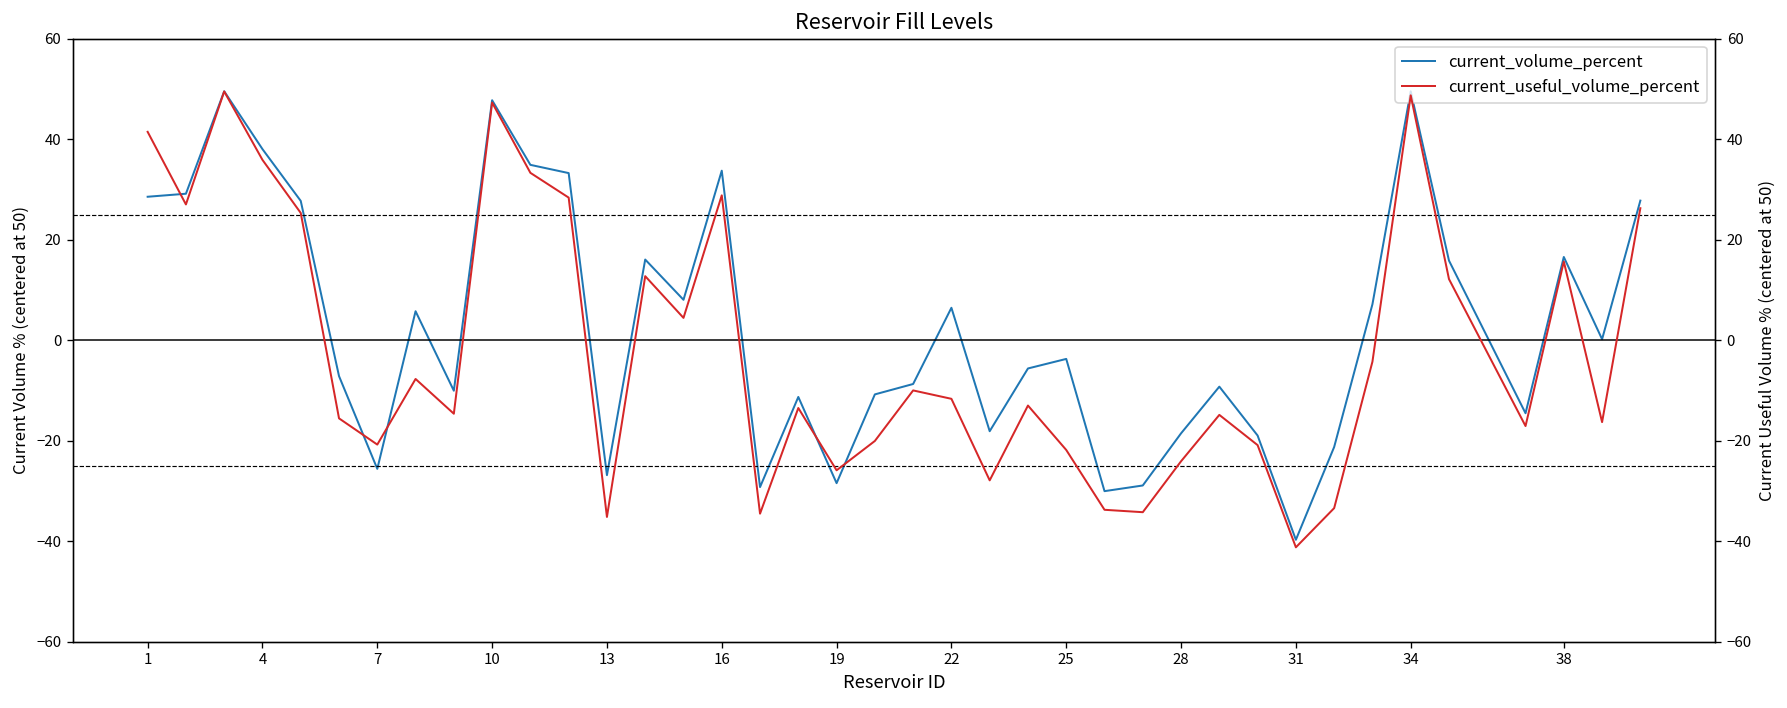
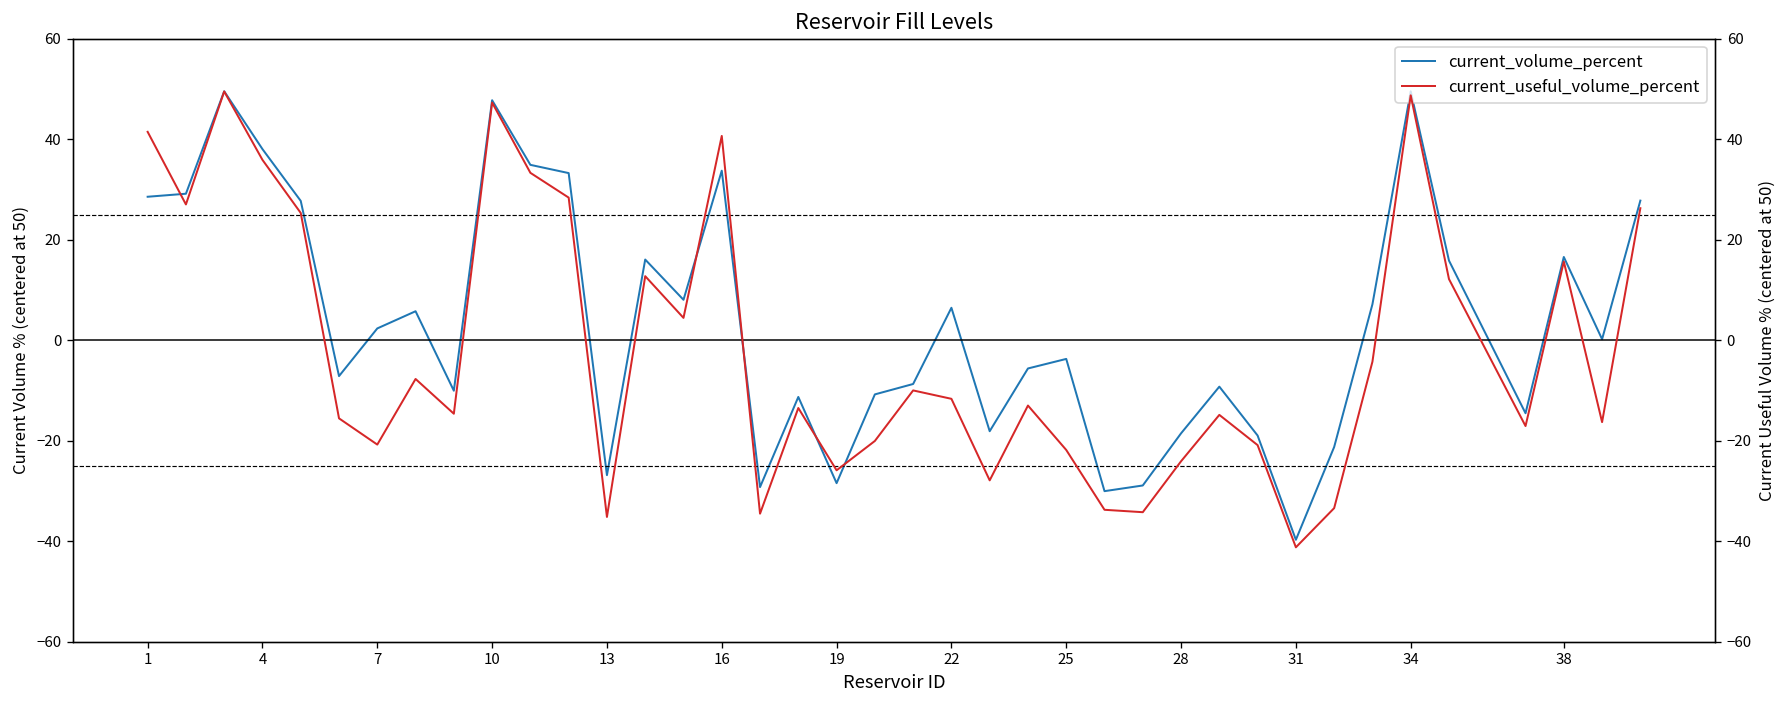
  {
    "current_volume_percent": {
      "1": 29,
      "4": 38,
-     "7": -26,
+     "7": 2,
      "10": 48,
      "13": -27,
      "16": 34,
      "19": -28,
      "22": 6,
      "25": -4,
      "28": -19,
      "31": -40,
      "38": 17
    },
    "current_useful_volume_percent": {
      "1": 41,
      "4": 36,
      "7": -21,
      "10": 47,
      "13": -35,
-     "16": 29,
+     "16": 41,
      "19": -26,
      "22": -12,
      "25": -22,
      "28": -24,
      "31": -41,
      "38": 16
    }
  }
